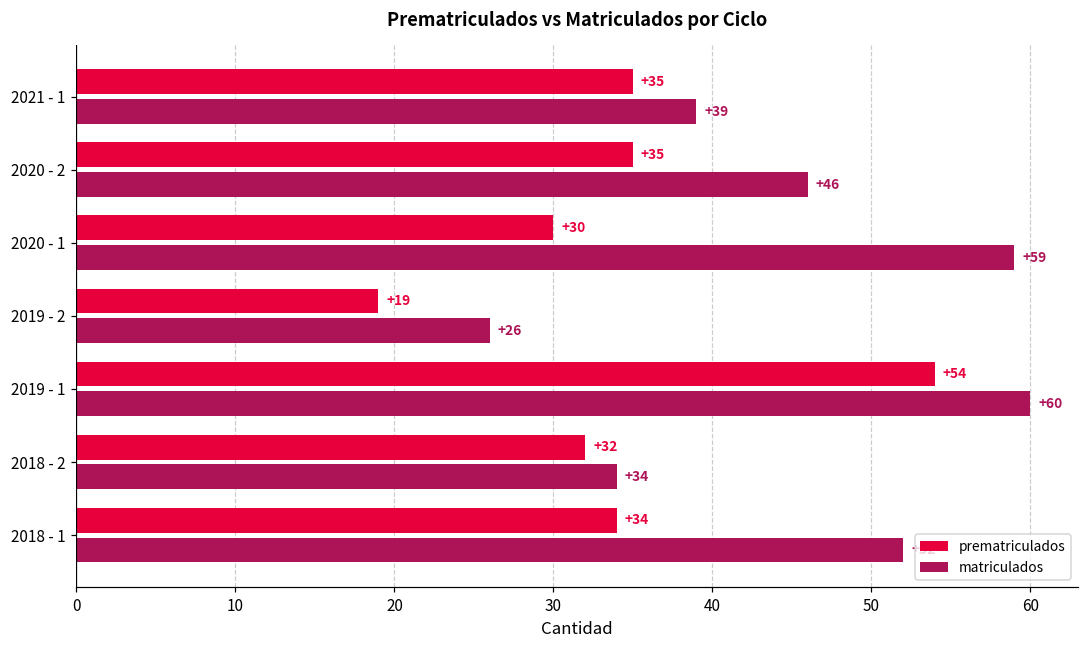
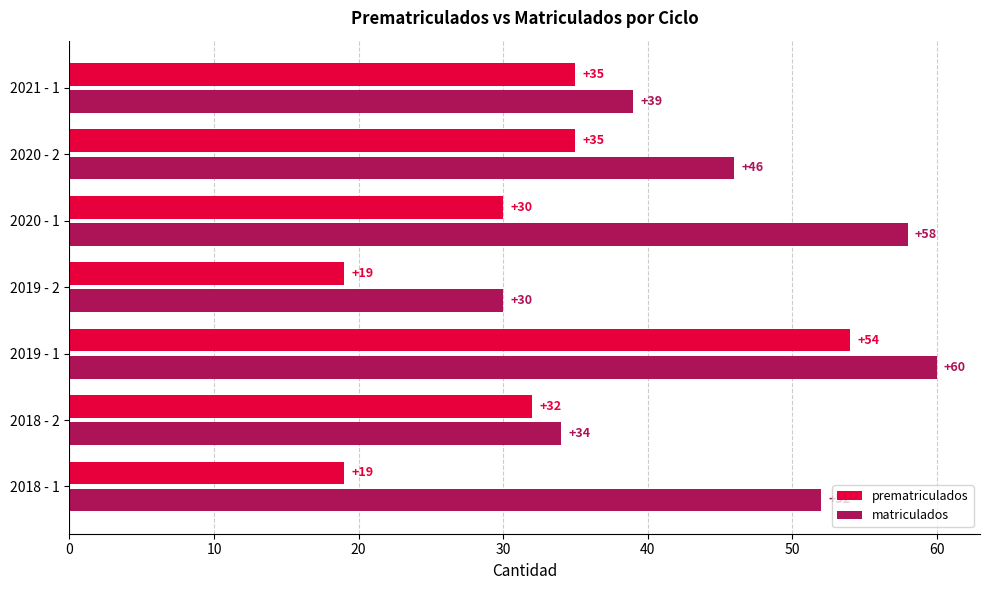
  {
    "prematriculados": {
      "2021 - 1": "+35",
      "2020 - 2": "+35",
      "2020 - 1": "+30",
      "2019 - 2": "+19",
      "2019 - 1": "+54",
      "2018 - 2": "+32",
-     "2018 - 1": "+34"
+     "2018 - 1": "+19"
    },
    "matriculados": {
      "2021 - 1": "+39",
      "2020 - 2": "+46",
-     "2020 - 1": "+59",
-     "2019 - 2": "+26",
+     "2020 - 1": "+58",
+     "2019 - 2": "+30",
      "2019 - 1": "+60",
      "2018 - 2": "+34"
    }
  }
